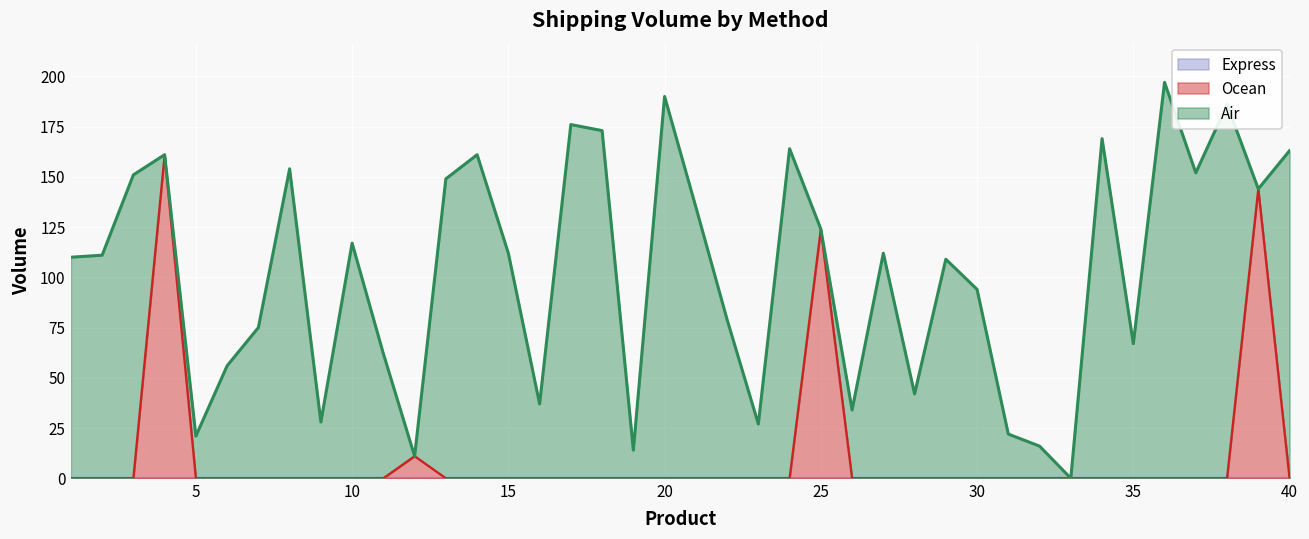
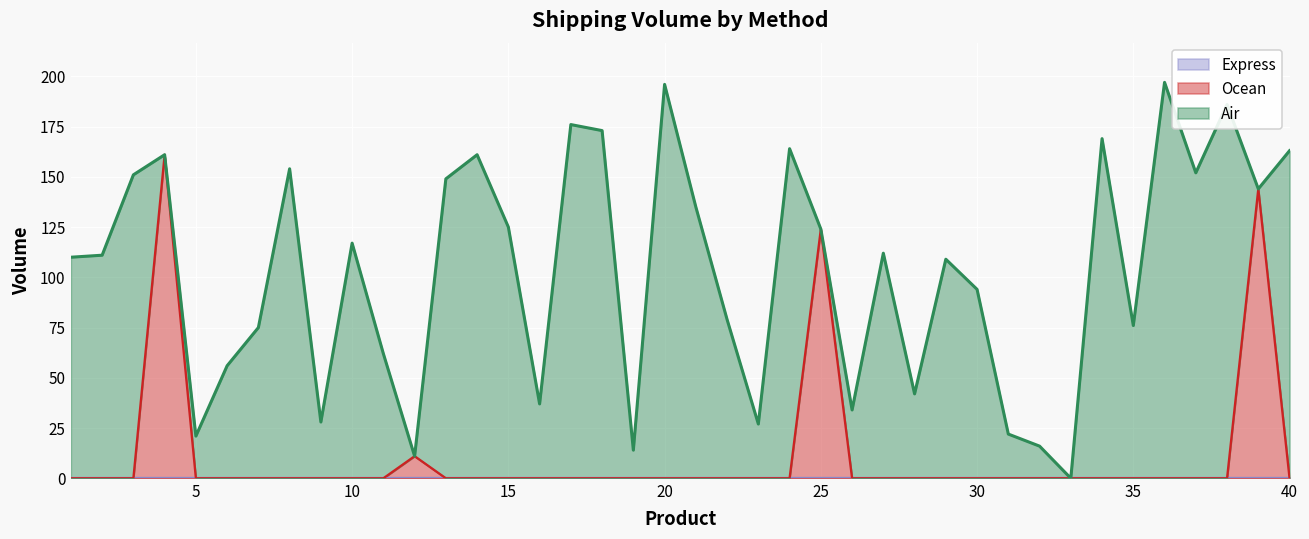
  {
    "Express": {
      "25": 0
    },
    "Air": {
      "5": 21,
      "10": 117,
-     "15": 112,
-     "20": 190,
+     "15": 125,
+     "20": 196,
      "30": 94,
-     "35": 67,
+     "35": 76,
      "40": 163
    }
  }
